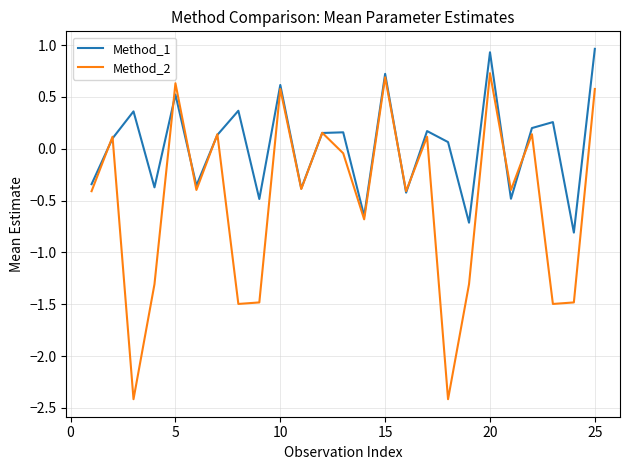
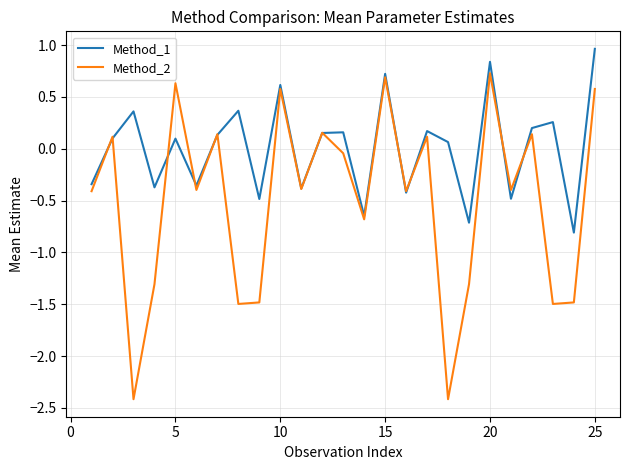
  {
    "Method_1": {
-     "5": 0.52,
+     "5": 0.10,
      "10": 0.61,
      "15": 0.72,
-     "20": 0.93,
+     "20": 0.84,
      "25": 0.96
    },
    "Method_2": {
      "5": 0.63,
      "10": 0.58,
      "15": 0.69,
      "20": 0.73,
      "25": 0.58
    }
  }
